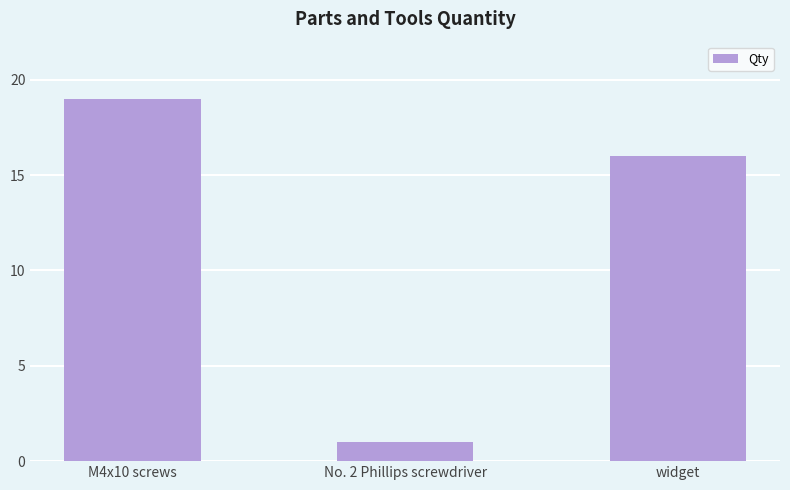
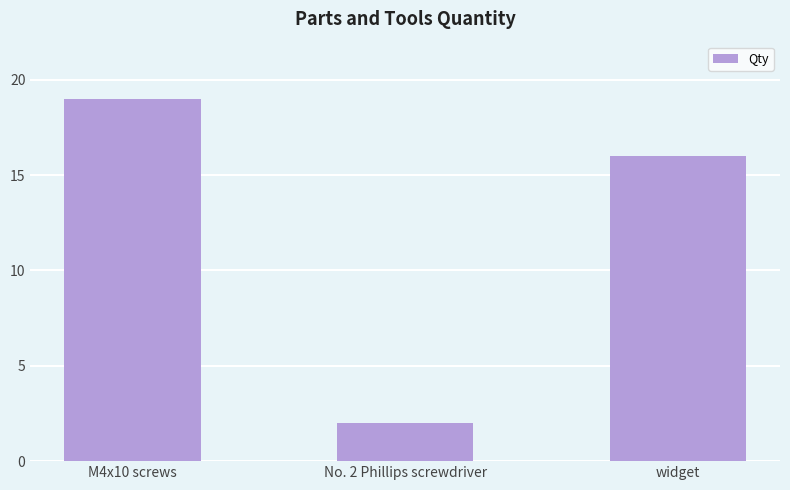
  {
    "M4x10 screws": 19,
-   "No. 2 Phillips screwdriver": 1,
+   "No. 2 Phillips screwdriver": 2,
    "widget": 16
  }
